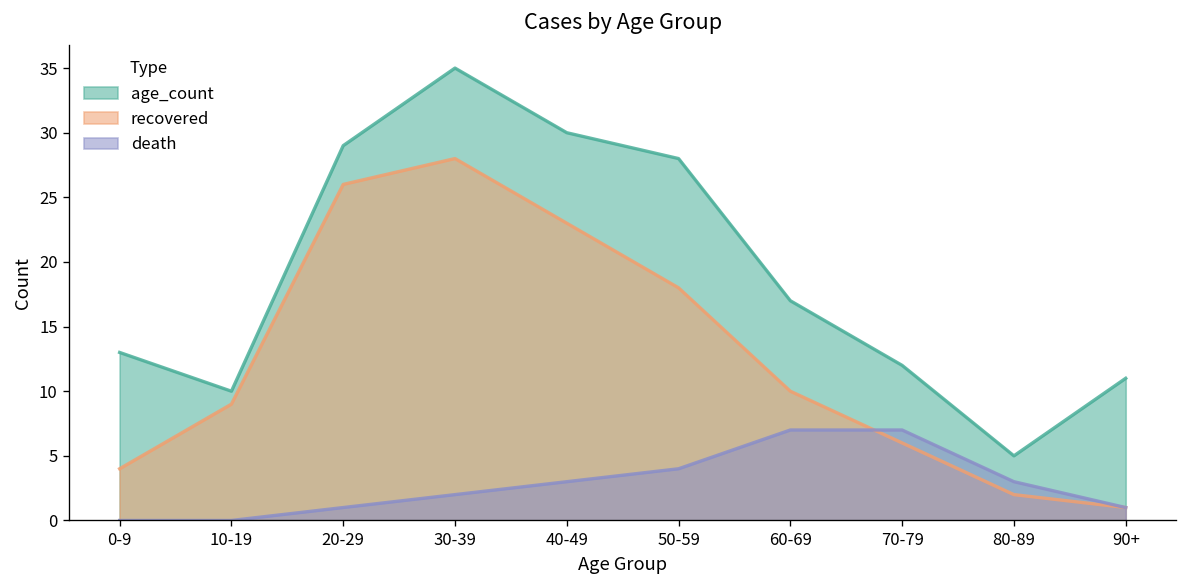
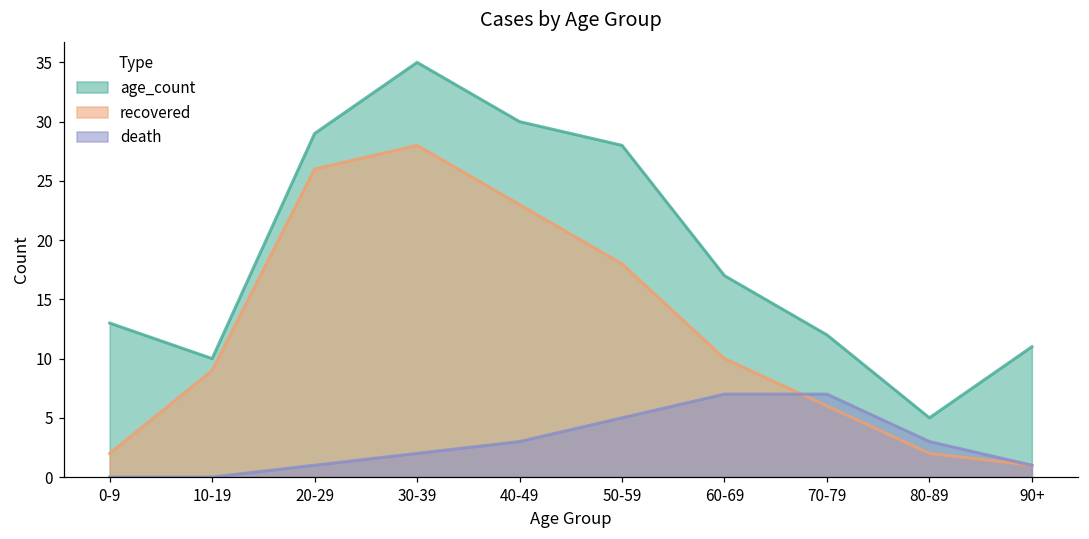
  {
    "age_count": {
      "0-9": 13,
      "10-19": 10,
      "20-29": 29,
      "30-39": 35,
      "40-49": 30,
      "50-59": 28,
      "60-69": 17,
      "70-79": 12,
      "80-89": 5,
      "90+": 11
    },
    "recovered": {
-     "0-9": 4,
+     "0-9": 2,
      "10-19": 9,
      "20-29": 26,
      "30-39": 28,
      "40-49": 23,
      "50-59": 18,
      "60-69": 10,
      "70-79": 6,
      "80-89": 2
    },
    "death": {
      "0-9": 0,
      "10-19": 0,
      "20-29": 1,
      "30-39": 2,
      "40-49": 3,
-     "50-59": 4,
+     "50-59": 5,
      "60-69": 7,
      "70-79": 7,
      "80-89": 3
    }
  }
